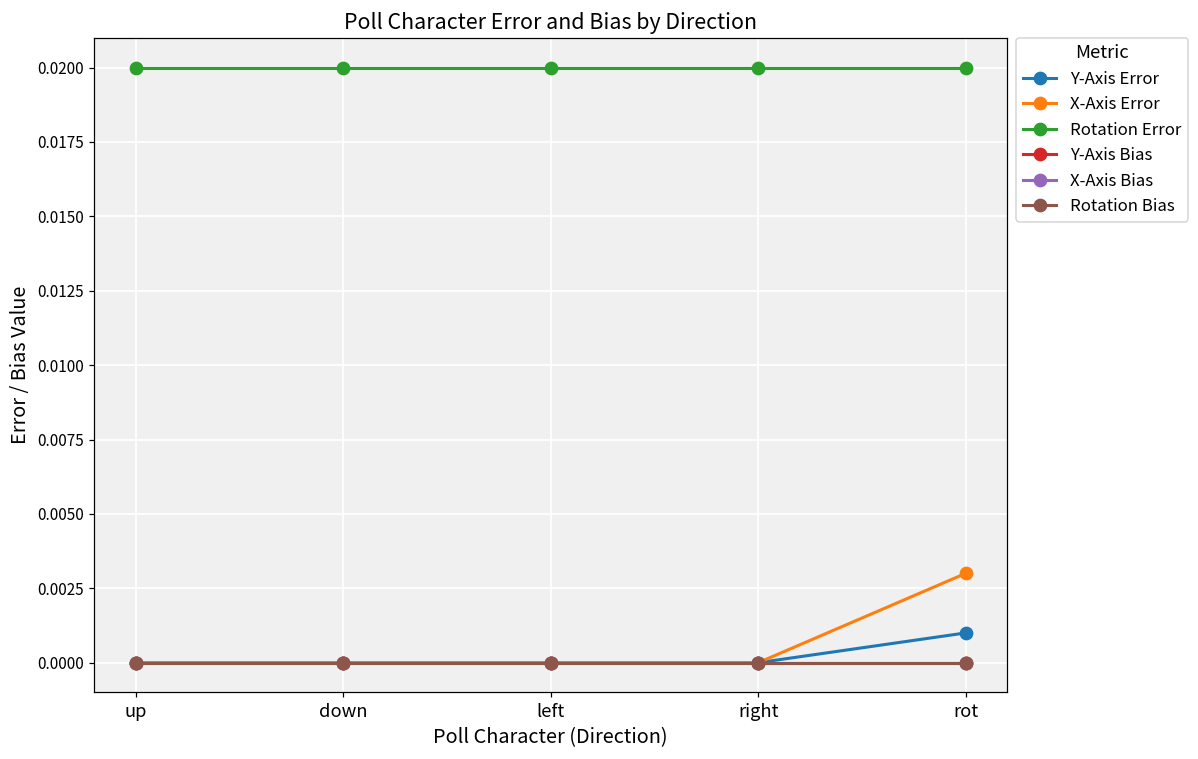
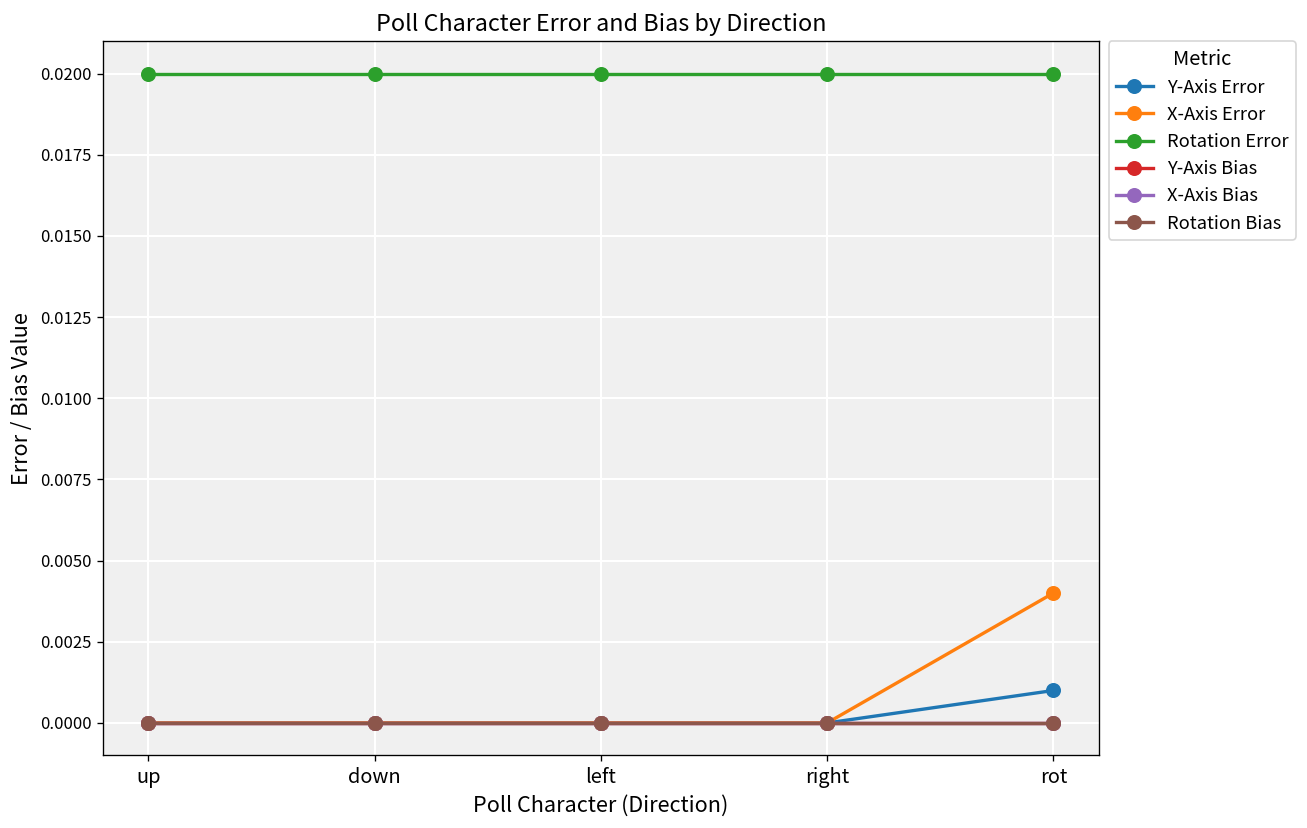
  {
    "Y-Axis Error": {
      "rot": 0.001
    },
    "X-Axis Error": {
-     "rot": 0.003
+     "rot": 0.004
    },
    "Rotation Error": {
      "up": 0.020,
      "down": 0.020,
      "left": 0.020,
      "right": 0.020,
      "rot": 0.020
    },
    "Rotation Bias": {
      "rot": 0.000
    }
  }
